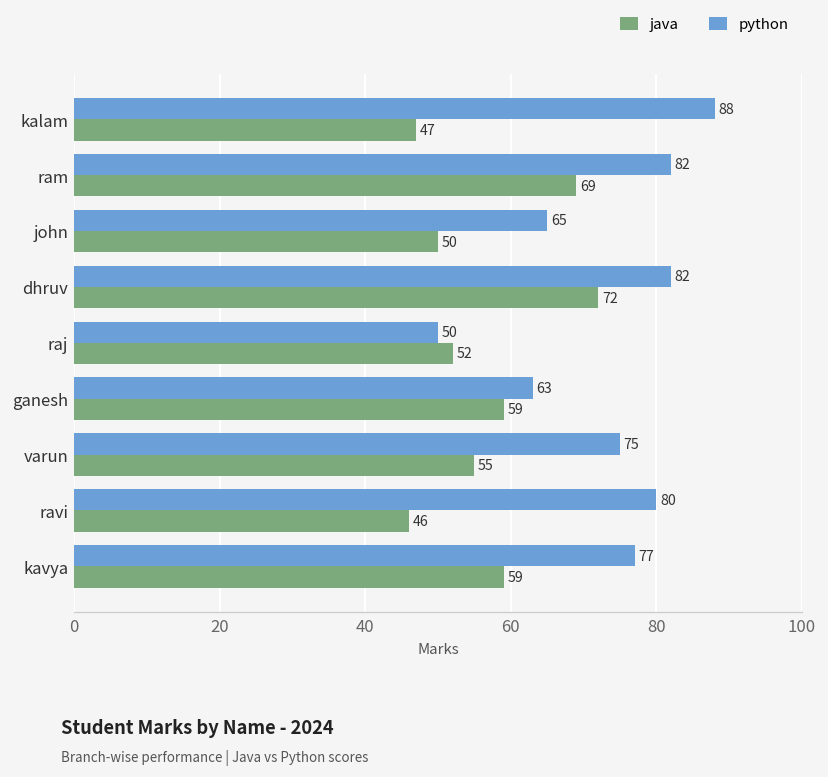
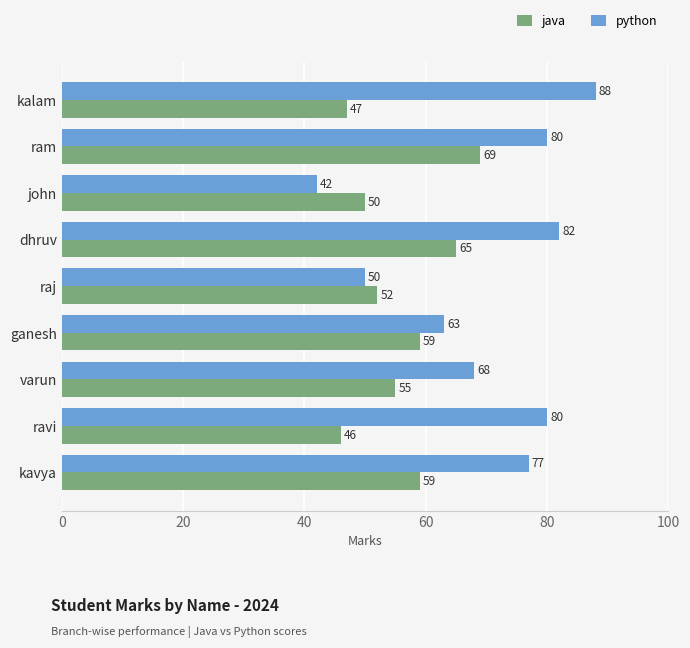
  {
    "java": {
      "kalam": 47,
      "ram": 69,
      "john": 50,
-     "dhruv": 72,
+     "dhruv": 65,
      "raj": 52,
      "ganesh": 59,
      "varun": 55,
      "ravi": 46,
      "kavya": 59
    },
    "python": {
      "kalam": 88,
-     "ram": 82,
-     "john": 65,
+     "ram": 80,
+     "john": 42,
      "dhruv": 82,
      "raj": 50,
      "ganesh": 63,
-     "varun": 75,
+     "varun": 68,
      "ravi": 80,
      "kavya": 77
    }
  }
